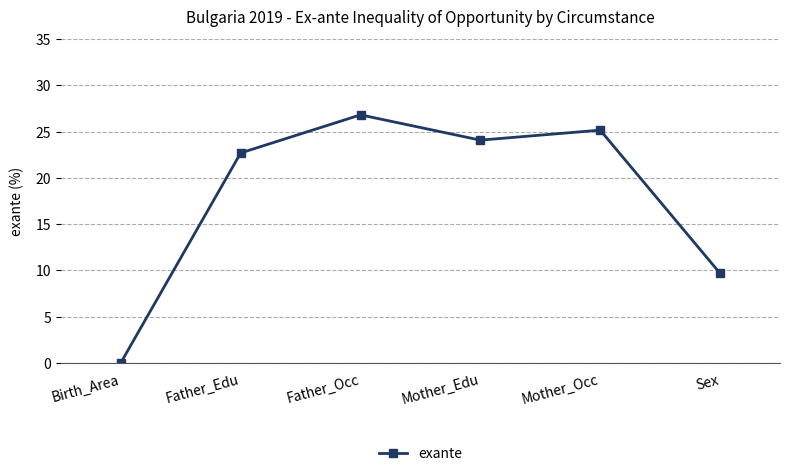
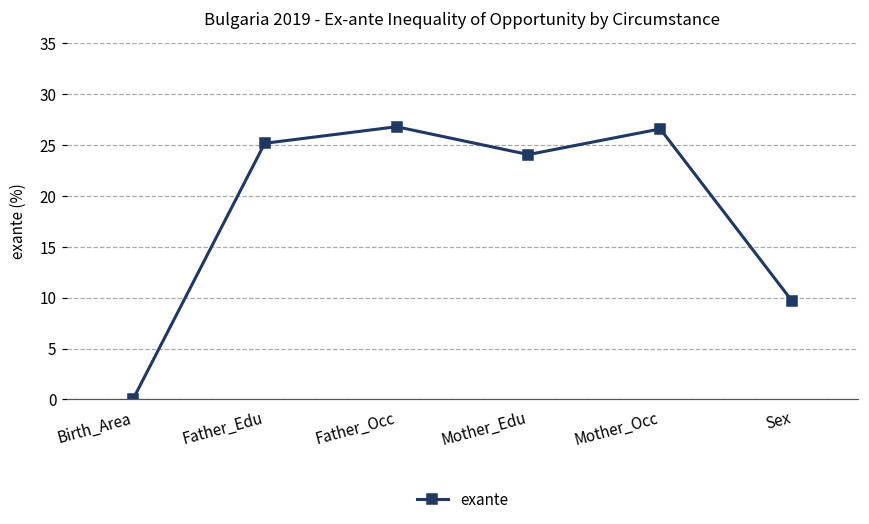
  {
    "Birth_Area": 0,
-   "Father_Edu": 23,
+   "Father_Edu": 25,
    "Father_Occ": 27,
    "Mother_Edu": 24,
-   "Mother_Occ": 25,
+   "Mother_Occ": 27,
    "Sex": 10
  }
